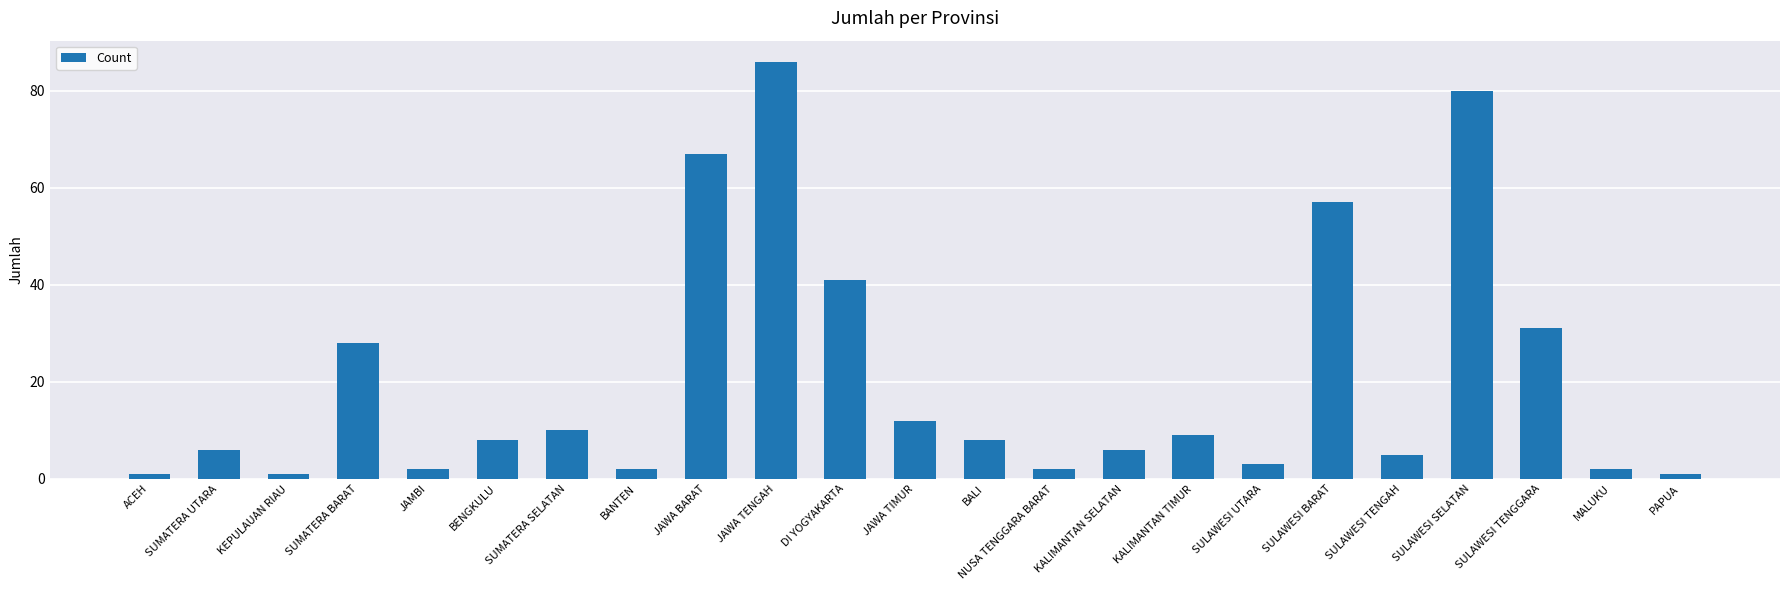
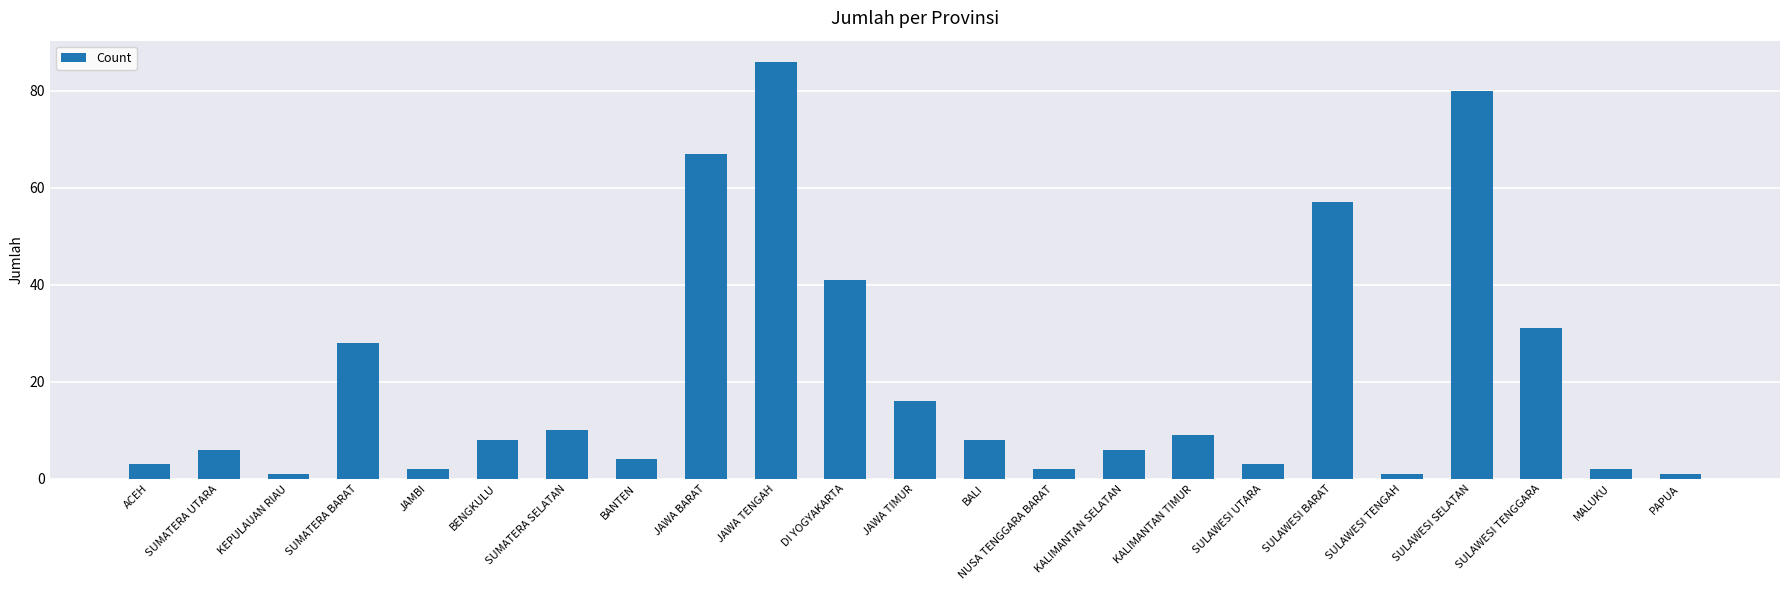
  {
-   "ACEH": 1,
+   "ACEH": 3,
    "SUMATERA UTARA": 6,
    "KEPULAUAN RIAU": 1,
    "SUMATERA BARAT": 28,
    "JAMBI": 2,
    "BENGKULU": 8,
    "SUMATERA SELATAN": 10,
-   "BANTEN": 2,
+   "BANTEN": 4,
    "JAWA BARAT": 67,
    "JAWA TENGAH": 86,
    "DI YOGYAKARTA": 41,
-   "JAWA TIMUR": 12,
+   "JAWA TIMUR": 16,
    "BALI": 8,
    "NUSA TENGGARA BARAT": 2,
    "KALIMANTAN SELATAN": 6,
    "KALIMANTAN TIMUR": 9,
    "SULAWESI UTARA": 3,
    "SULAWESI BARAT": 57,
-   "SULAWESI TENGAH": 5,
+   "SULAWESI TENGAH": 1,
    "SULAWESI SELATAN": 80,
    "SULAWESI TENGGARA": 31,
    "MALUKU": 2,
    "PAPUA": 1
  }
